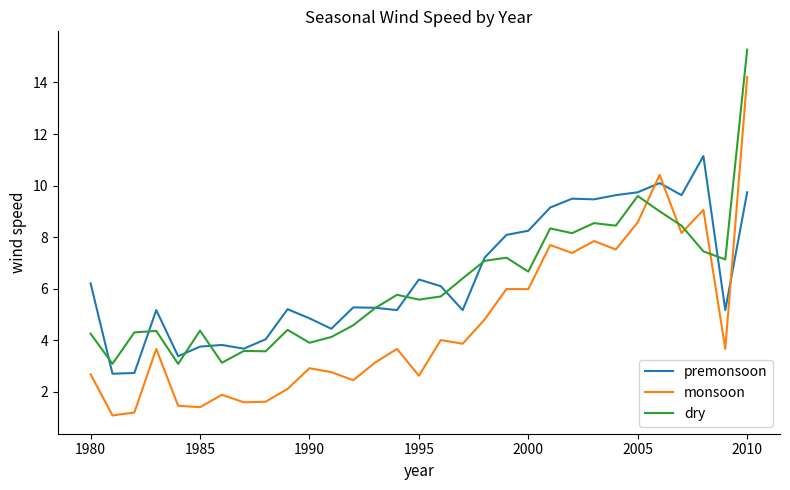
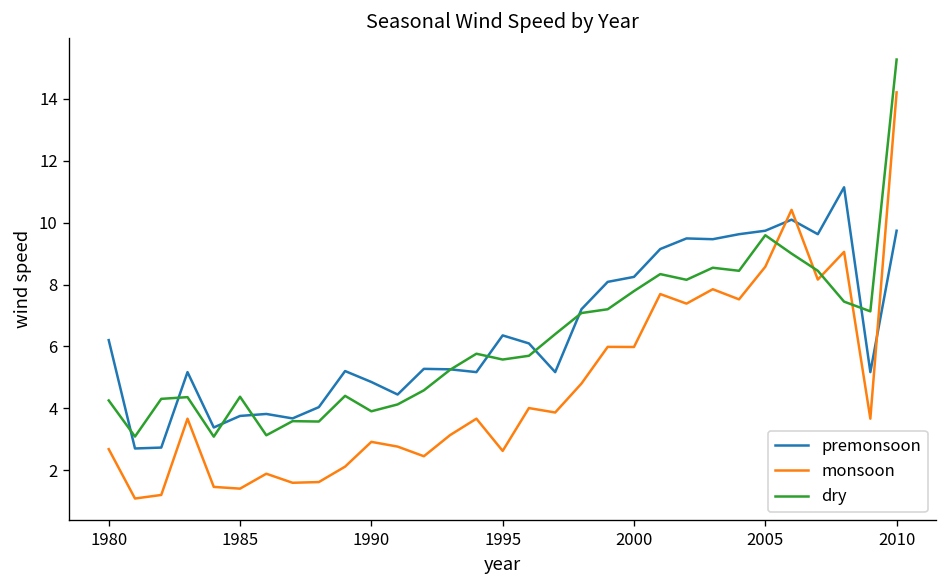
  {
    "premonsoon": {
      "1980": 6.2,
      "1985": 3.8,
      "1990": 4.9,
      "1995": 6.4,
      "2000": 8.2,
      "2005": 9.7,
      "2010": 9.7
    },
    "monsoon": {
      "1980": 2.7,
      "1985": 1.4,
      "1990": 2.9,
      "1995": 2.6,
      "2000": 6.0,
      "2005": 8.6,
      "2010": 14.2
    },
    "dry": {
      "1980": 4.3,
      "1985": 4.4,
      "1990": 3.9,
      "1995": 5.6,
-     "2000": 6.7,
+     "2000": 7.8,
      "2005": 9.6,
      "2010": 15.3
    }
  }
